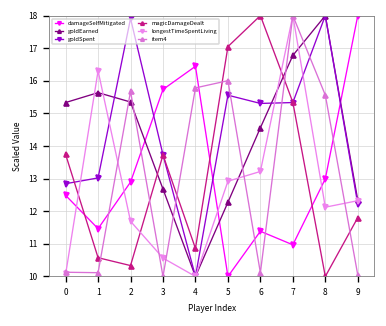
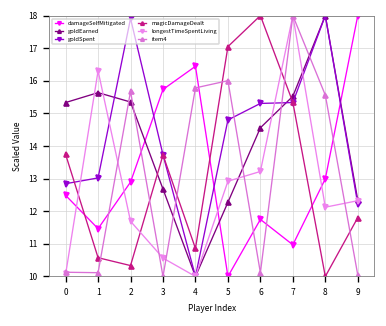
  {
    "damageSelfMitigated": {
      "0": 12.5,
      "1": 11.5,
      "2": 12.9,
      "3": 15.7,
      "4": 16.4,
      "5": 10.0,
-     "6": 11.4,
+     "6": 11.8,
      "7": 11.0,
      "8": 13.0,
      "9": 18.0
    },
    "goldEarned": {
      "0": 15.3,
      "1": 15.6,
      "2": 15.3,
      "3": 12.7,
      "5": 12.3,
      "6": 14.6,
-     "7": 16.8
+     "7": 15.5
    },
    "goldSpent": {
      "0": 12.8,
      "1": 13.0,
-     "5": 15.6,
+     "5": 14.8,
      "6": 15.3,
      "9": 12.2
    },
    "magicDamageDealt": {
      "0": 13.7,
      "1": 10.6,
      "2": 10.3,
      "4": 10.9,
      "5": 17.0,
      "6": 18.0,
      "8": 10.0,
      "9": 11.8
    }
  }
